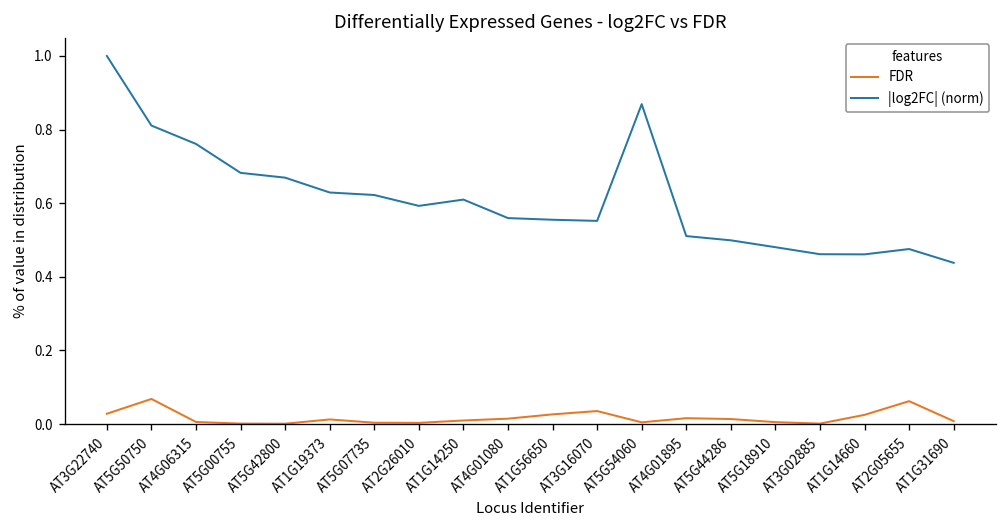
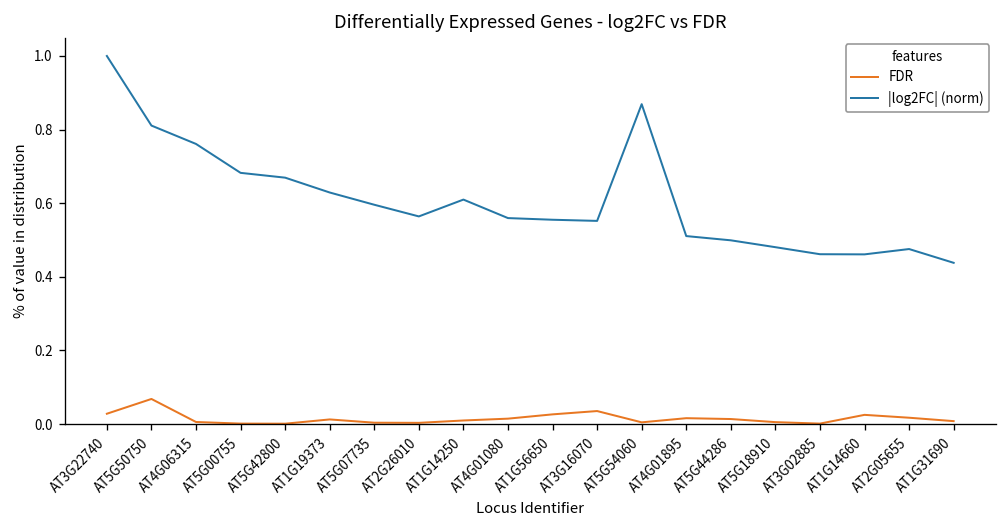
  {
    "FDR": {
      "AT3G22740": 0.03,
      "AT5G50750": 0.07,
      "AT4G06315": 0.01,
      "AT5G00755": 0.00,
      "AT5G42800": 0.00,
      "AT1G19373": 0.01,
      "AT5G07735": 0.00,
      "AT2G26010": 0.00,
      "AT1G14250": 0.01,
      "AT4G01080": 0.01,
      "AT1G56650": 0.03,
      "AT3G16070": 0.04,
      "AT5G54060": 0.00,
      "AT4G01895": 0.02,
      "AT5G44286": 0.01,
      "AT5G18910": 0.01,
      "AT3G02885": 0.00,
      "AT1G14660": 0.02,
-     "AT2G05655": 0.06,
+     "AT2G05655": 0.02,
      "AT1G31690": 0.01
    },
    "|log2FC| (norm)": {
      "AT3G22740": 1.00,
      "AT5G50750": 0.81,
      "AT4G06315": 0.76,
      "AT5G00755": 0.68,
      "AT5G42800": 0.67,
      "AT1G19373": 0.63,
-     "AT5G07735": 0.62,
-     "AT2G26010": 0.59,
+     "AT5G07735": 0.60,
+     "AT2G26010": 0.56,
      "AT1G14250": 0.61,
      "AT4G01080": 0.56,
      "AT1G56650": 0.56,
      "AT3G16070": 0.55,
      "AT5G54060": 0.87,
      "AT4G01895": 0.51,
      "AT5G44286": 0.50,
      "AT5G18910": 0.48,
      "AT3G02885": 0.46,
      "AT1G14660": 0.46,
      "AT2G05655": 0.48,
      "AT1G31690": 0.44
    }
  }
